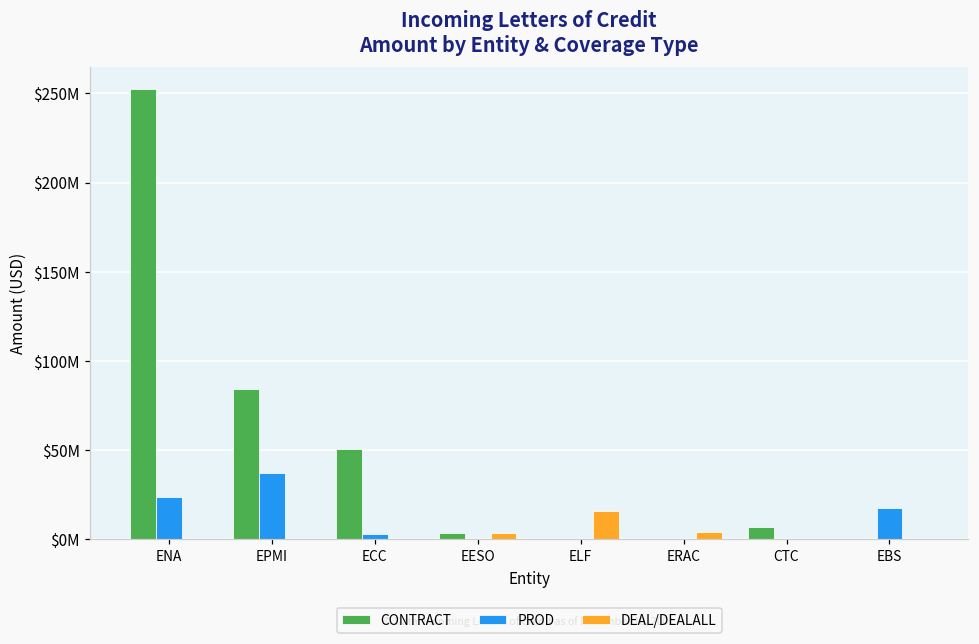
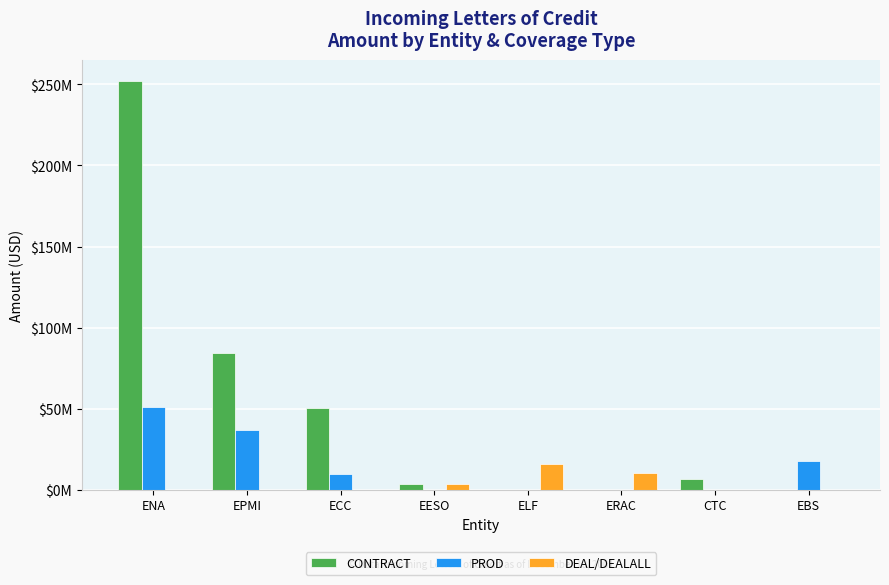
  {
    "CONTRACT": {
      "ENA": "$252000000",
      "EPMI": "$85000000",
      "ECC": "$51000000",
      "EESO": "$4000000",
      "ELF": "$0",
      "ERAC": "$0",
      "CTC": "$7000000",
      "EBS": "$0"
    },
    "PROD": {
-     "ENA": "$24000000",
+     "ENA": "$51000000",
      "EPMI": "$37000000",
-     "ECC": "$3000000",
+     "ECC": "$10000000",
      "EESO": "$0",
      "ELF": "$0",
      "ERAC": "$0",
      "CTC": "$0",
      "EBS": "$18000000"
    },
    "DEAL/DEALALL": {
      "ENA": "$0",
      "EPMI": "$0",
      "ECC": "$0",
      "EESO": "$4000000",
      "ELF": "$16000000",
-     "ERAC": "$4000000",
+     "ERAC": "$10000000",
      "CTC": "$0",
      "EBS": "$0"
    }
  }
